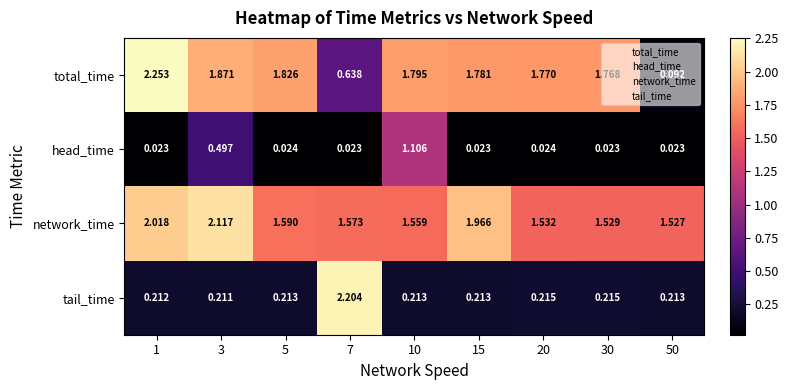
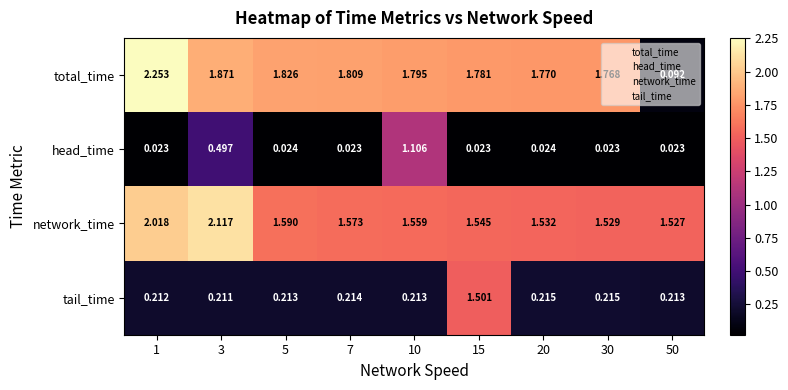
  {
    "total_time": {
      "1": 2.253,
      "3": 1.871,
      "5": 1.826,
-     "7": 0.638,
+     "7": 1.809,
      "10": 1.795,
      "15": 1.781,
      "20": 1.770
    },
    "head_time": {
      "1": 0.023,
      "3": 0.497,
      "5": 0.024,
      "7": 0.023,
      "10": 1.106,
      "15": 0.023,
      "20": 0.024,
      "30": 0.023,
      "50": 0.023
    },
    "network_time": {
      "1": 2.018,
      "3": 2.117,
      "5": 1.590,
      "7": 1.573,
      "10": 1.559,
-     "15": 1.966,
+     "15": 1.545,
      "20": 1.532,
      "30": 1.529,
      "50": 1.527
    },
    "tail_time": {
      "1": 0.212,
      "3": 0.211,
      "5": 0.213,
-     "7": 2.204,
+     "7": 0.214,
      "10": 0.213,
-     "15": 0.213,
+     "15": 1.501,
      "20": 0.215,
      "30": 0.215,
      "50": 0.213
    }
  }
